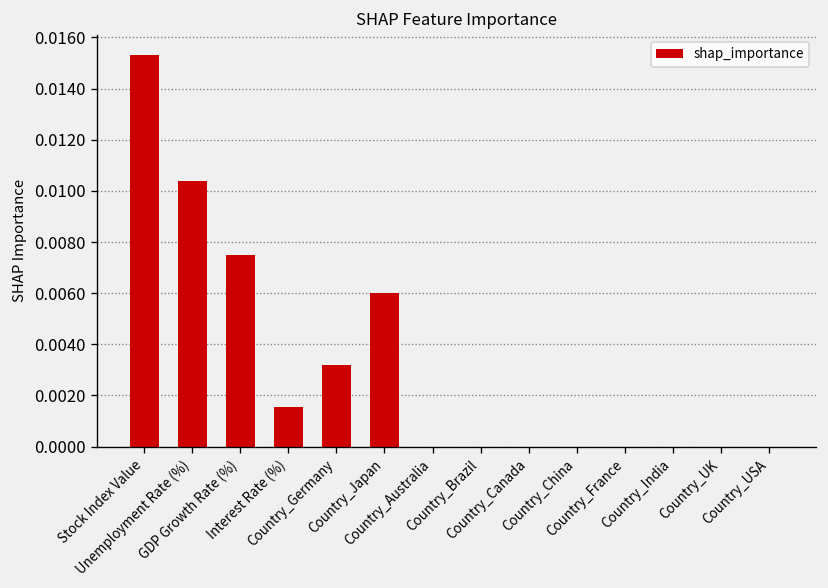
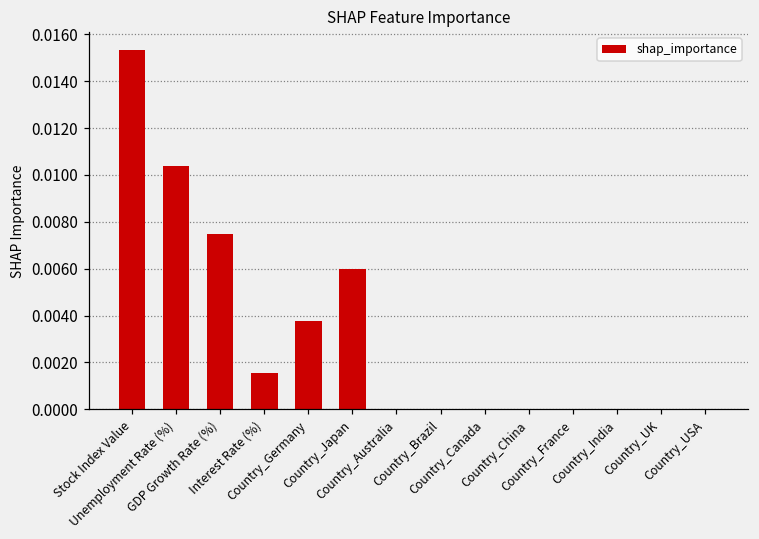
  {
    "Stock Index Value": 0.0153,
    "Unemployment Rate (%)": 0.0104,
    "GDP Growth Rate (%)": 0.0075,
    "Interest Rate (%)": 0.0015,
-   "Country_Germany": 0.0032,
+   "Country_Germany": 0.0038,
    "Country_Japan": 0.0060,
    "Country_Australia": 0.0000,
    "Country_Brazil": 0.0000,
    "Country_Canada": 0.0000,
    "Country_China": 0.0000,
    "Country_France": 0.0000,
    "Country_India": 0.0000,
    "Country_UK": 0.0000,
    "Country_USA": 0.0000
  }
